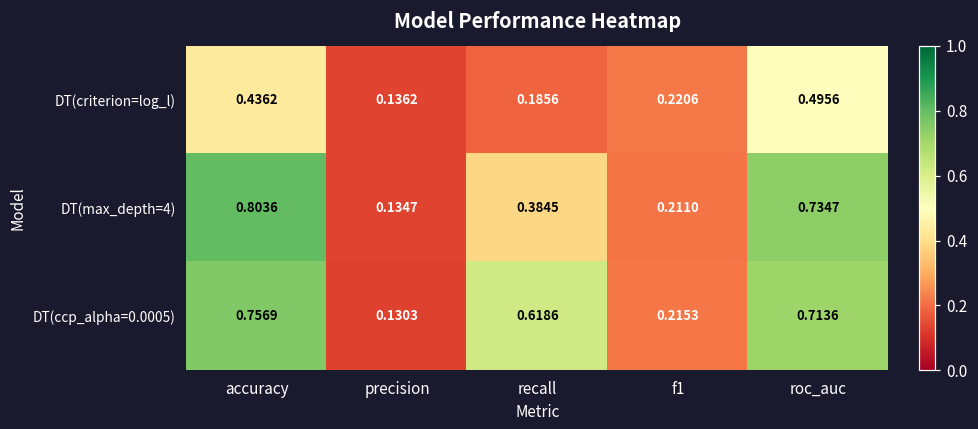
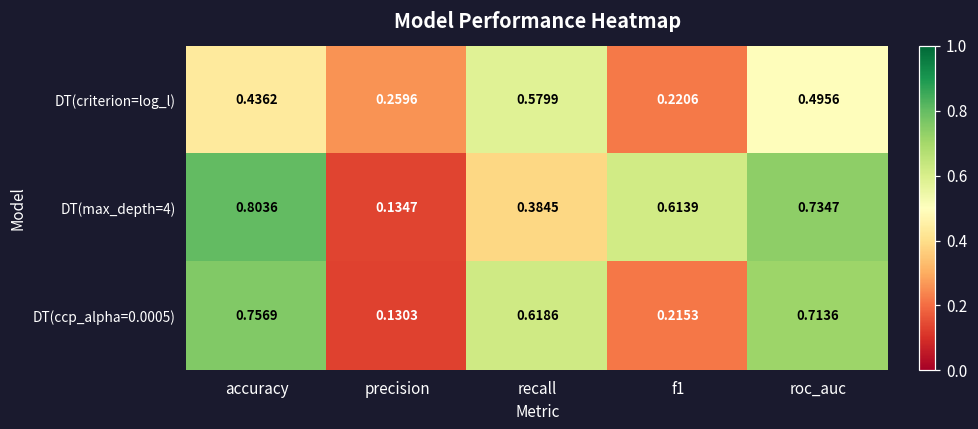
  {
    "DT(criterion=log_l)": {
      "accuracy": 0.4362,
-     "precision": 0.1362,
-     "recall": 0.1856,
+     "precision": 0.2596,
+     "recall": 0.5799,
      "f1": 0.2206,
      "roc_auc": 0.4956
    },
    "DT(max_depth=4)": {
      "accuracy": 0.8036,
      "precision": 0.1347,
      "recall": 0.3845,
-     "f1": 0.2110,
+     "f1": 0.6139,
      "roc_auc": 0.7347
    },
    "DT(ccp_alpha=0.0005)": {
      "accuracy": 0.7569,
      "precision": 0.1303,
      "recall": 0.6186,
      "f1": 0.2153,
      "roc_auc": 0.7136
    }
  }
